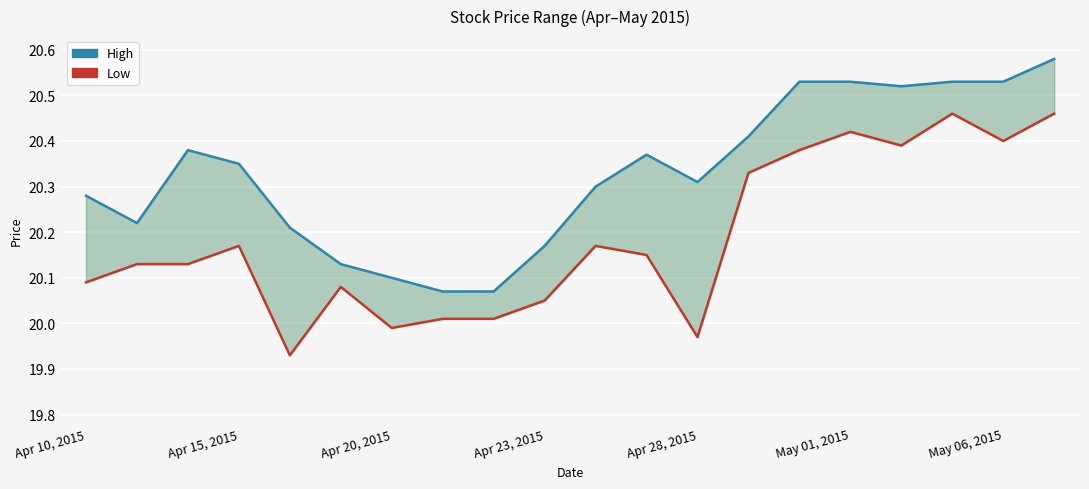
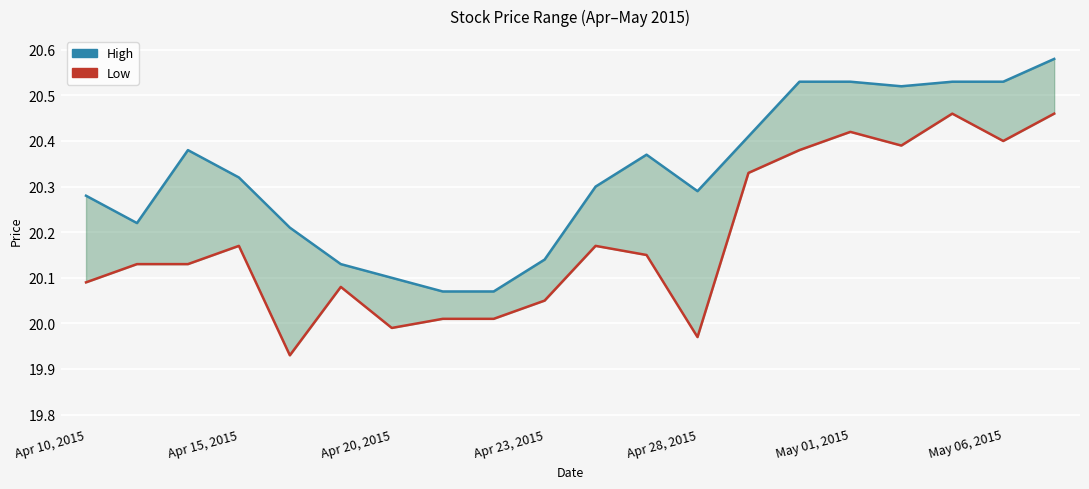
  {
    "High": {
      "Apr 10, 2015": 20.28,
-     "Apr 15, 2015": 20.35,
+     "Apr 15, 2015": 20.32,
      "Apr 20, 2015": 20.10,
-     "Apr 23, 2015": 20.17,
-     "Apr 28, 2015": 20.31,
+     "Apr 23, 2015": 20.14,
+     "Apr 28, 2015": 20.29,
      "May 01, 2015": 20.53,
      "May 06, 2015": 20.53
    },
    "Low": {
      "Apr 10, 2015": 20.09,
      "Apr 15, 2015": 20.17,
      "Apr 20, 2015": 19.99,
      "Apr 23, 2015": 20.05,
      "Apr 28, 2015": 19.97,
      "May 01, 2015": 20.42,
      "May 06, 2015": 20.40
    }
  }
